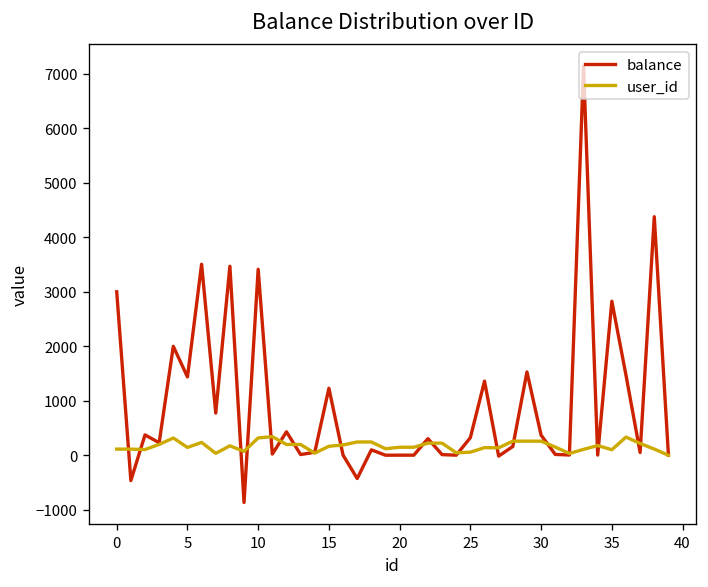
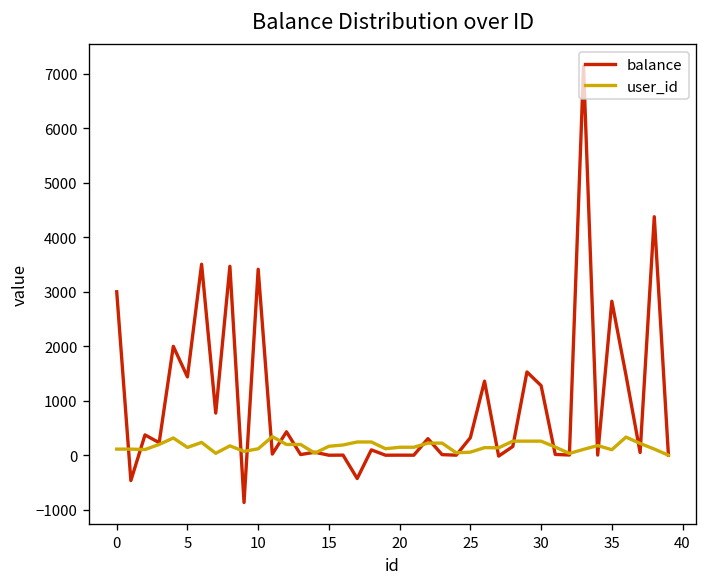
  {
    "balance": {
      "0": 3000,
      "5": 1400,
      "10": 3400,
-     "15": 1200,
+     "15": 0,
      "20": 0,
      "25": 300,
-     "30": 400,
+     "30": 1300,
      "35": 2800
    },
    "user_id": {
      "0": 100,
      "5": 100,
-     "10": 300,
+     "10": 100,
      "15": 200,
      "20": 100,
      "25": 100,
      "30": 300,
      "35": 100
    }
  }
